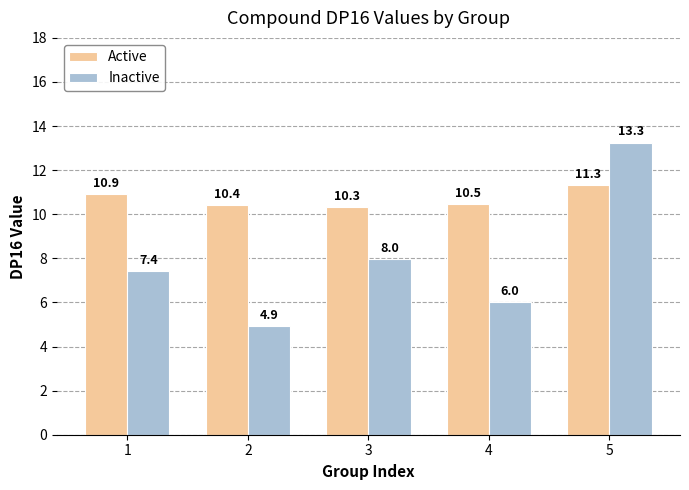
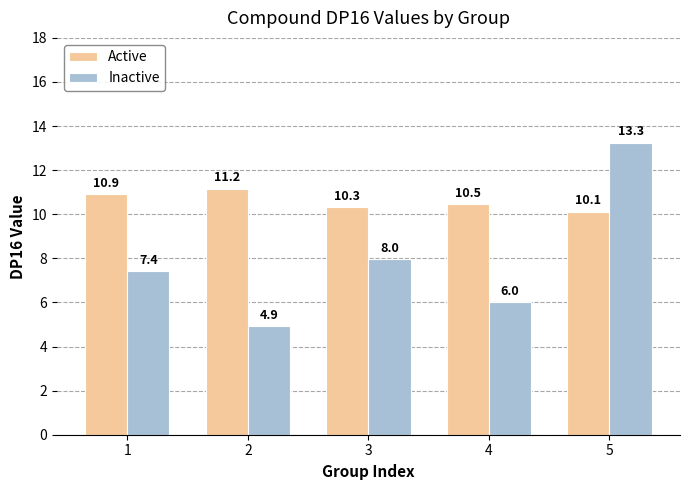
  {
    "Active": {
      "1": 10.9,
-     "2": 10.4,
+     "2": 11.2,
      "3": 10.3,
      "4": 10.5,
-     "5": 11.3
+     "5": 10.1
    },
    "Inactive": {
      "1": 7.4,
      "2": 4.9,
      "3": 8.0,
      "4": 6.0,
      "5": 13.3
    }
  }
